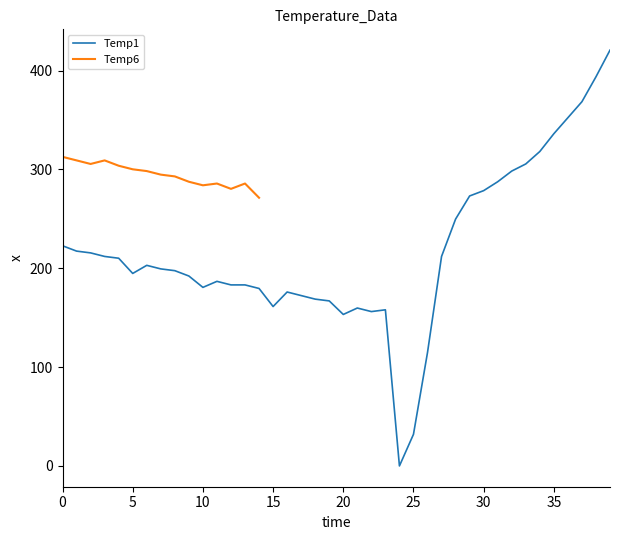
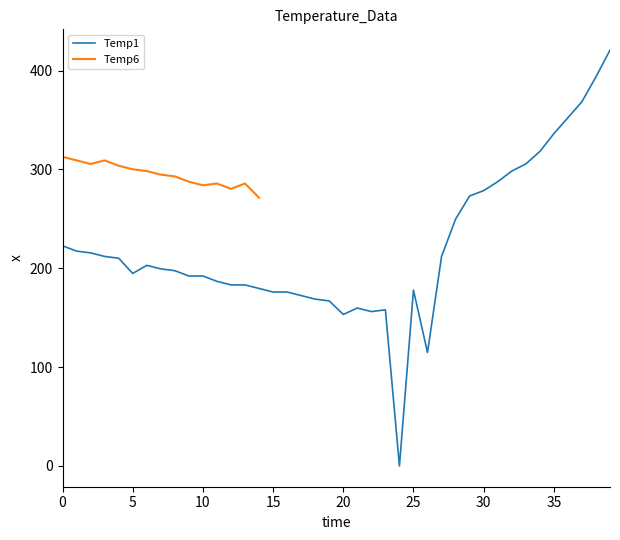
  {
    "Temp1": {
      "0": 220,
      "5": 190,
-     "10": 180,
-     "15": 160,
+     "10": 190,
+     "15": 180,
      "20": 150,
-     "25": 30,
+     "25": 180,
      "30": 280,
      "35": 340
    },
    "Temp6": {
      "0": 310,
      "5": 300,
      "10": 280
    }
  }
